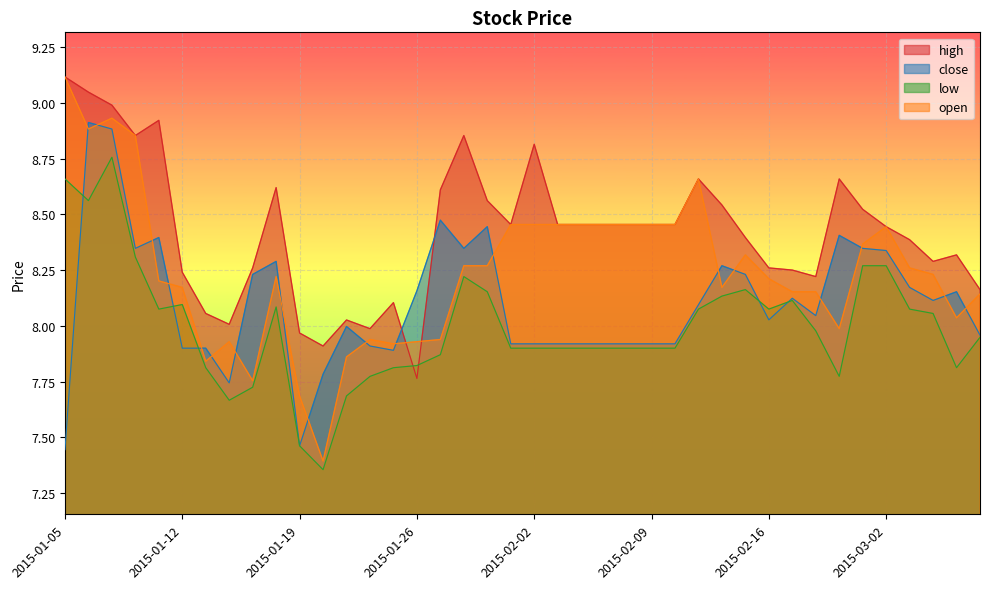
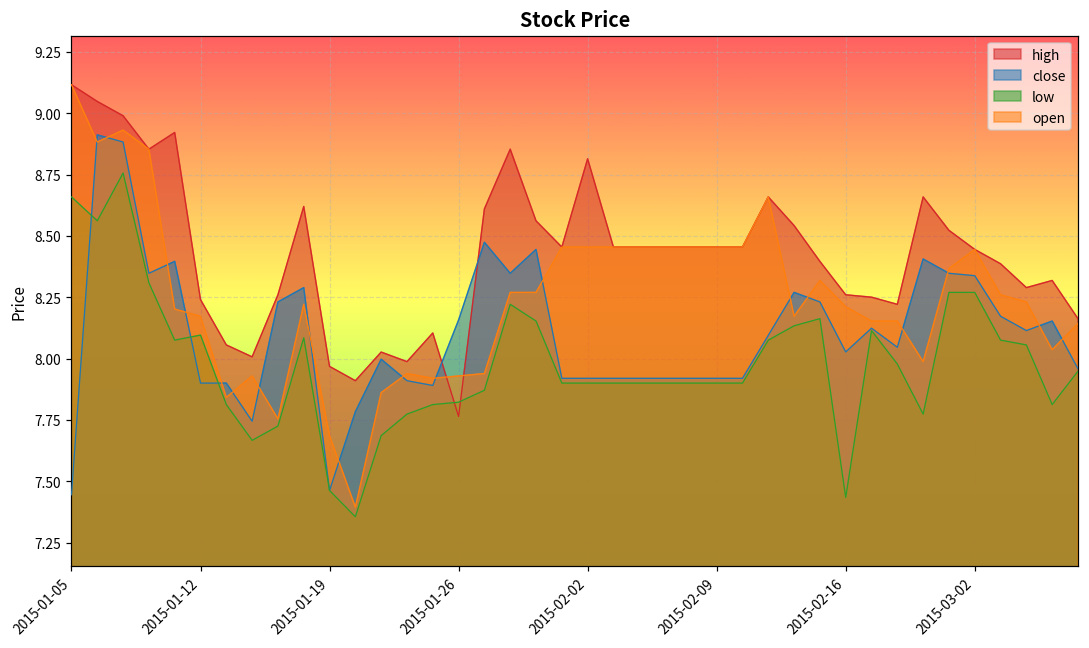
  {
    "high": {
      "2015-01-12": 8.24,
      "2015-01-19": 7.97,
      "2015-01-26": 7.76,
      "2015-02-02": 8.81,
      "2015-02-16": 8.26
    },
    "close": {
      "2015-01-05": 7.44,
      "2015-01-12": 7.90,
      "2015-01-26": 8.16,
      "2015-02-02": 7.92,
      "2015-02-09": 7.92,
      "2015-02-16": 8.03,
      "2015-03-02": 8.34
    },
    "low": {
      "2015-01-05": 8.66,
      "2015-01-12": 8.10,
      "2015-01-26": 7.82,
      "2015-02-02": 7.90,
      "2015-02-09": 7.90,
-     "2015-02-16": 8.08,
+     "2015-02-16": 7.43,
      "2015-03-02": 8.27
    },
    "open": {
      "2015-01-12": 8.17,
      "2015-01-19": 7.69,
      "2015-01-26": 7.93,
      "2015-02-02": 8.45,
      "2015-02-16": 8.21
    }
  }
